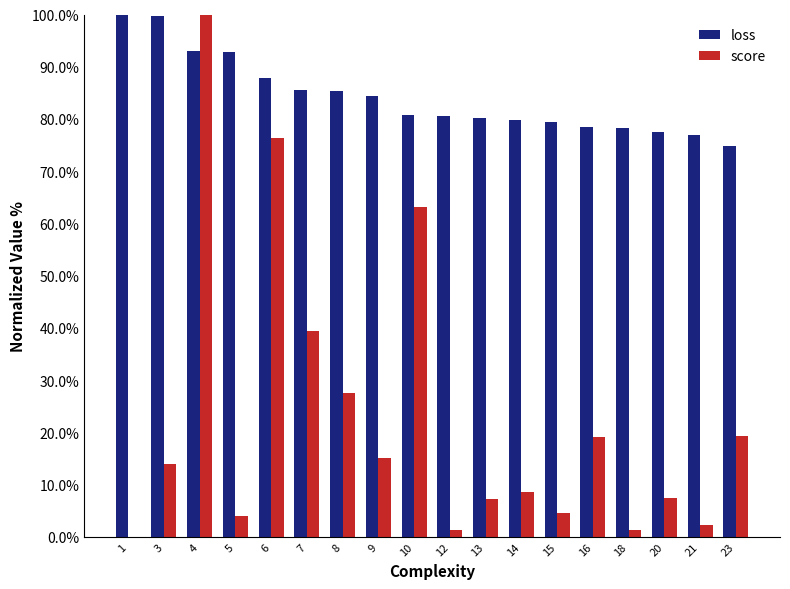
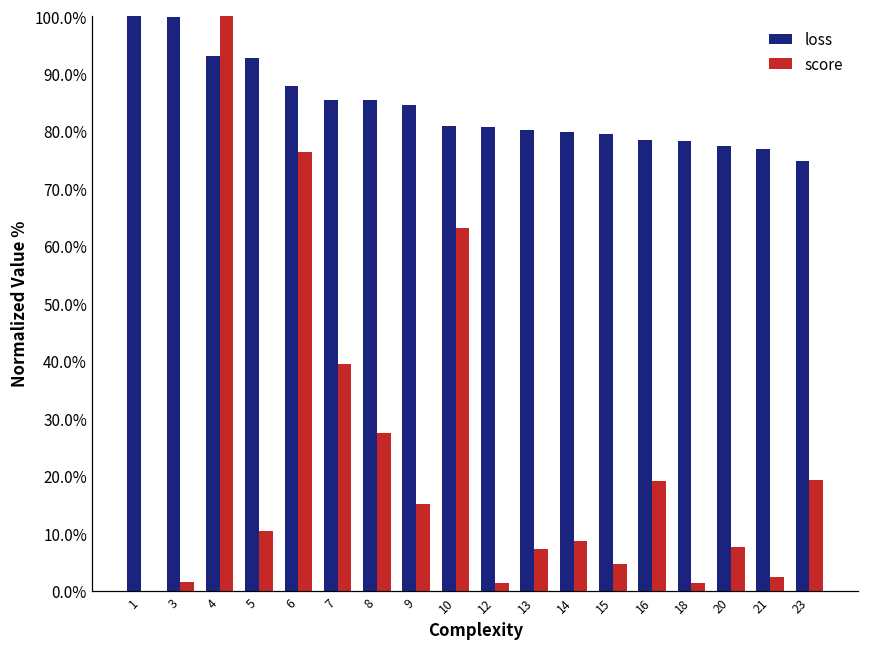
  {
    "loss": {
      "1": "100%",
      "3": "100%",
      "4": "93%",
      "5": "93%",
      "6": "88%",
      "7": "85%",
      "8": "85%",
      "9": "84%",
      "10": "81%",
      "12": "81%",
      "13": "80%",
      "14": "80%",
      "15": "79%",
      "16": "78%",
      "18": "78%",
      "20": "77%",
      "21": "77%",
      "23": "75%"
    },
    "score": {
      "1": "0%",
-     "3": "14%",
+     "3": "2%",
      "4": "100%",
-     "5": "4%",
+     "5": "10%",
      "6": "76%",
      "7": "39%",
      "8": "27%",
      "9": "15%",
      "10": "63%",
      "12": "1%",
      "13": "7%",
      "14": "9%",
      "15": "5%",
      "16": "19%",
      "18": "1%",
      "20": "8%",
      "21": "2%",
      "23": "19%"
    }
  }
